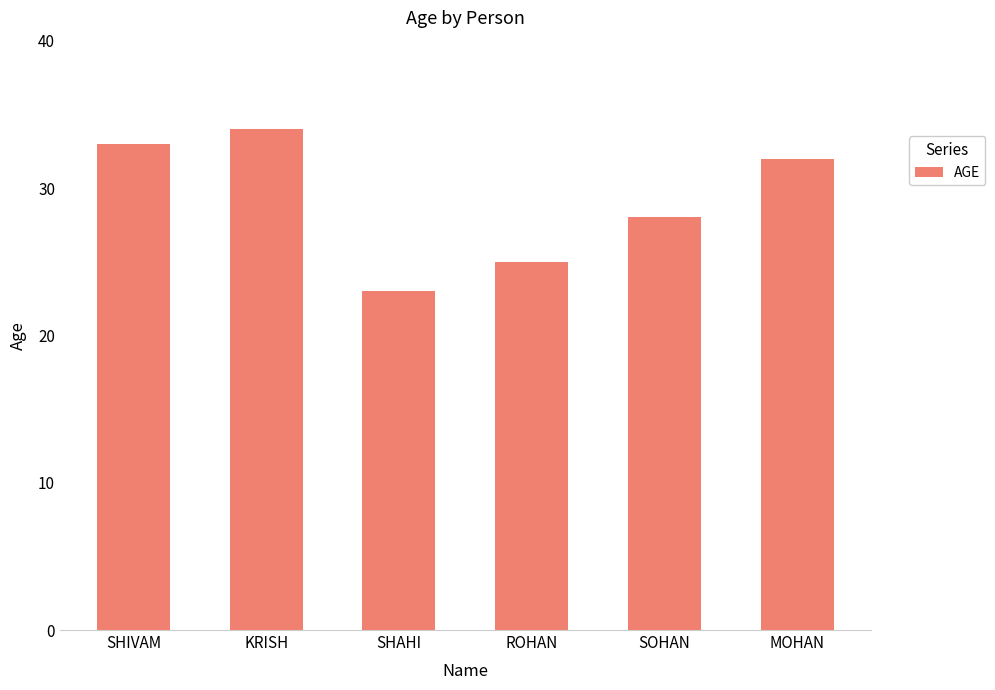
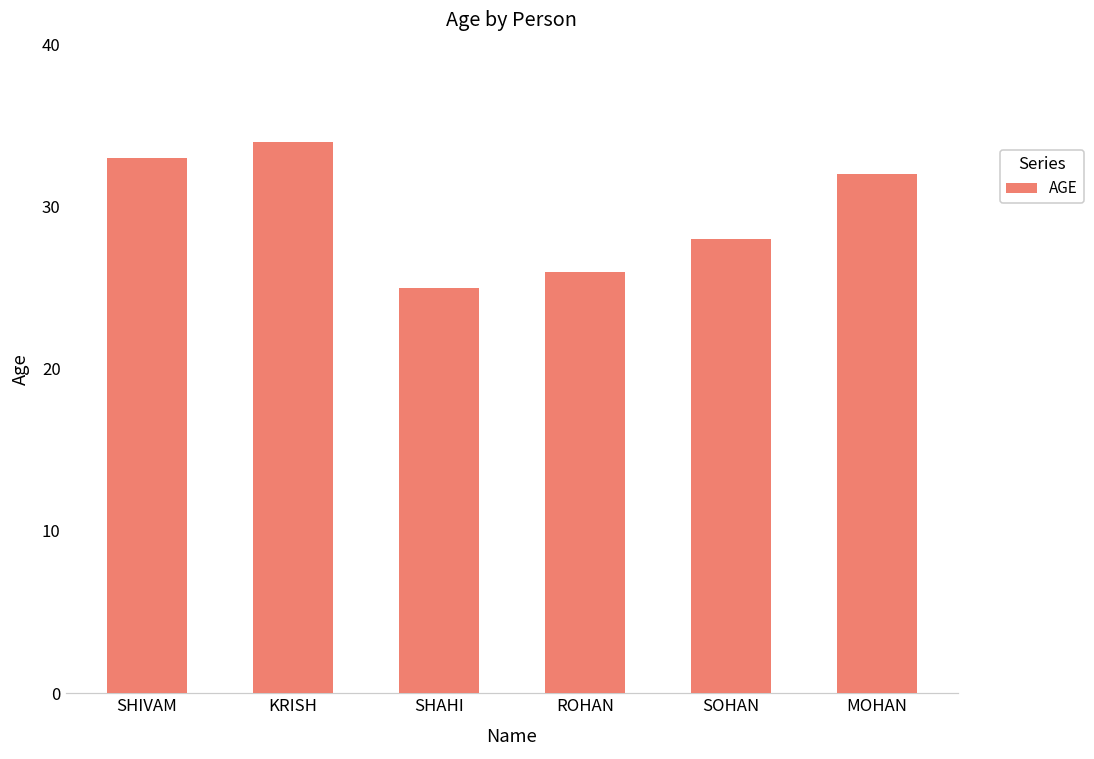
  {
    "SHIVAM": 33,
    "KRISH": 34,
-   "SHAHI": 23,
-   "ROHAN": 25,
+   "SHAHI": 25,
+   "ROHAN": 26,
    "SOHAN": 28,
    "MOHAN": 32
  }
